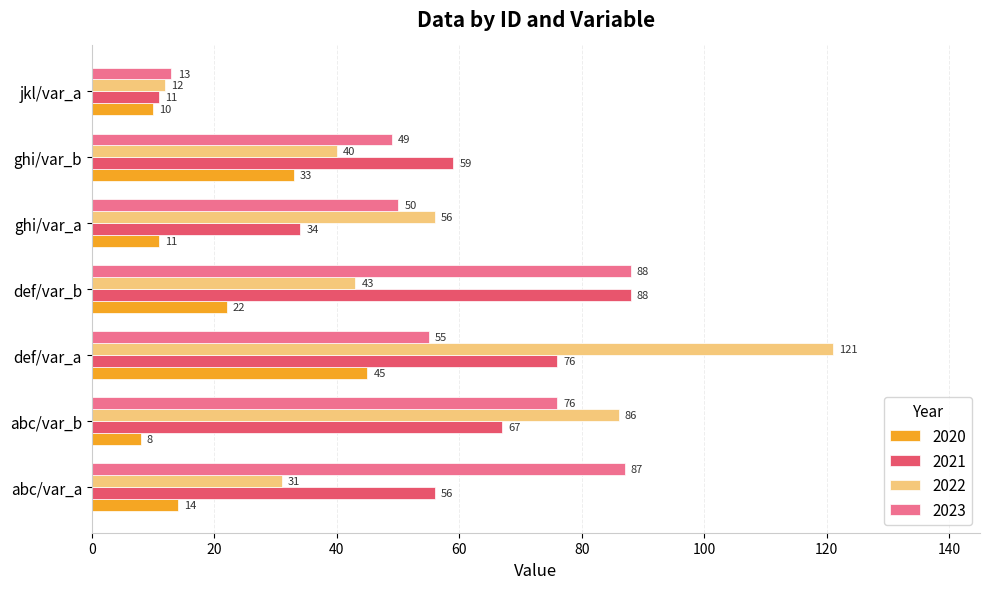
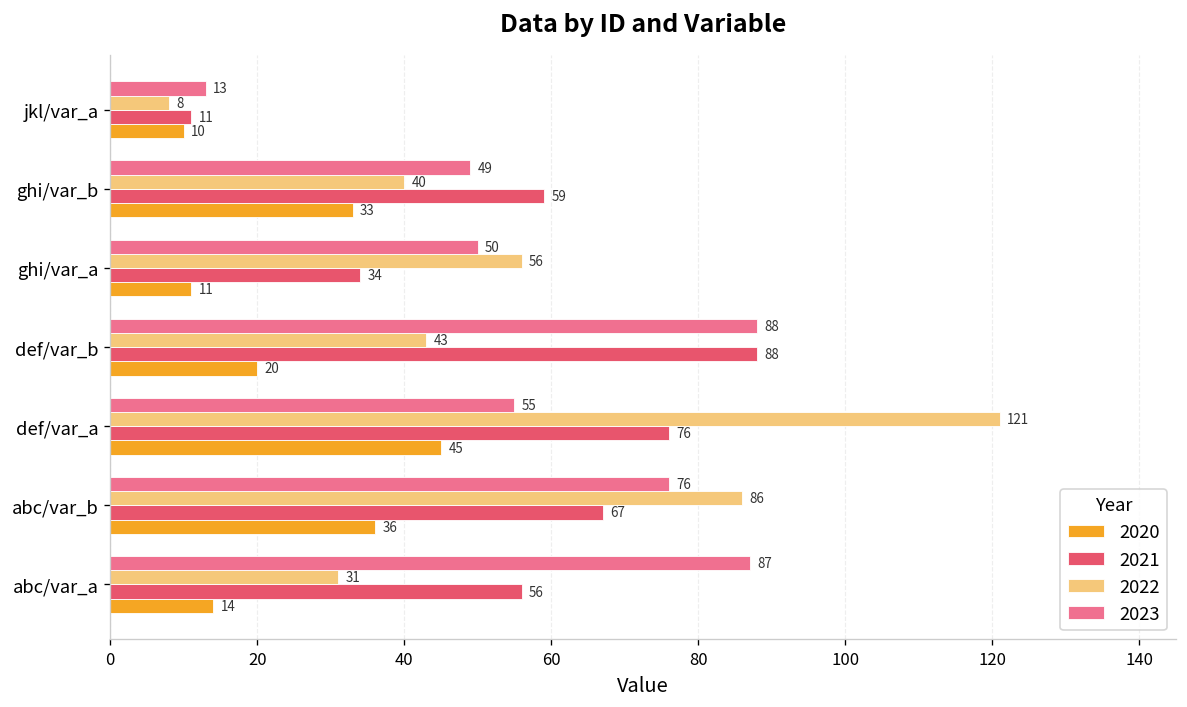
  {
    "2020": {
      "jkl/var_a": 10,
      "ghi/var_b": 33,
      "ghi/var_a": 11,
-     "def/var_b": 22,
+     "def/var_b": 20,
      "def/var_a": 45,
-     "abc/var_b": 8,
+     "abc/var_b": 36,
      "abc/var_a": 14
    },
    "2022": {
-     "jkl/var_a": 12,
+     "jkl/var_a": 8,
      "ghi/var_b": 40,
      "ghi/var_a": 56,
      "def/var_b": 43,
      "def/var_a": 121,
      "abc/var_b": 86,
      "abc/var_a": 31
    }
  }
